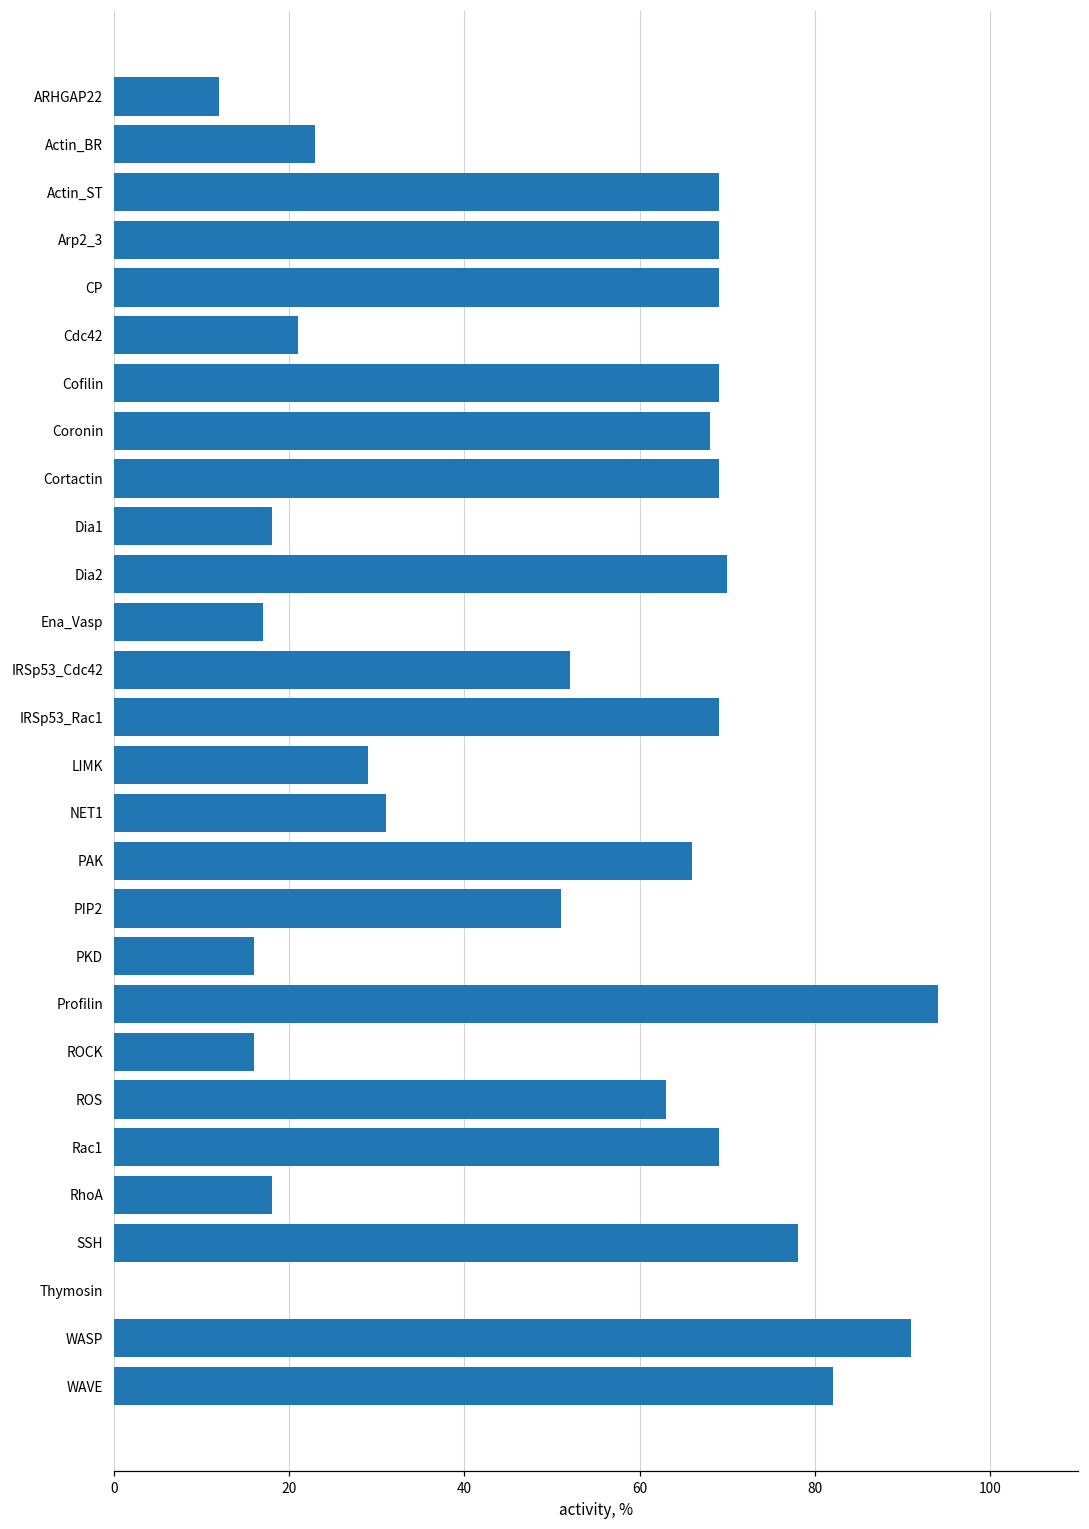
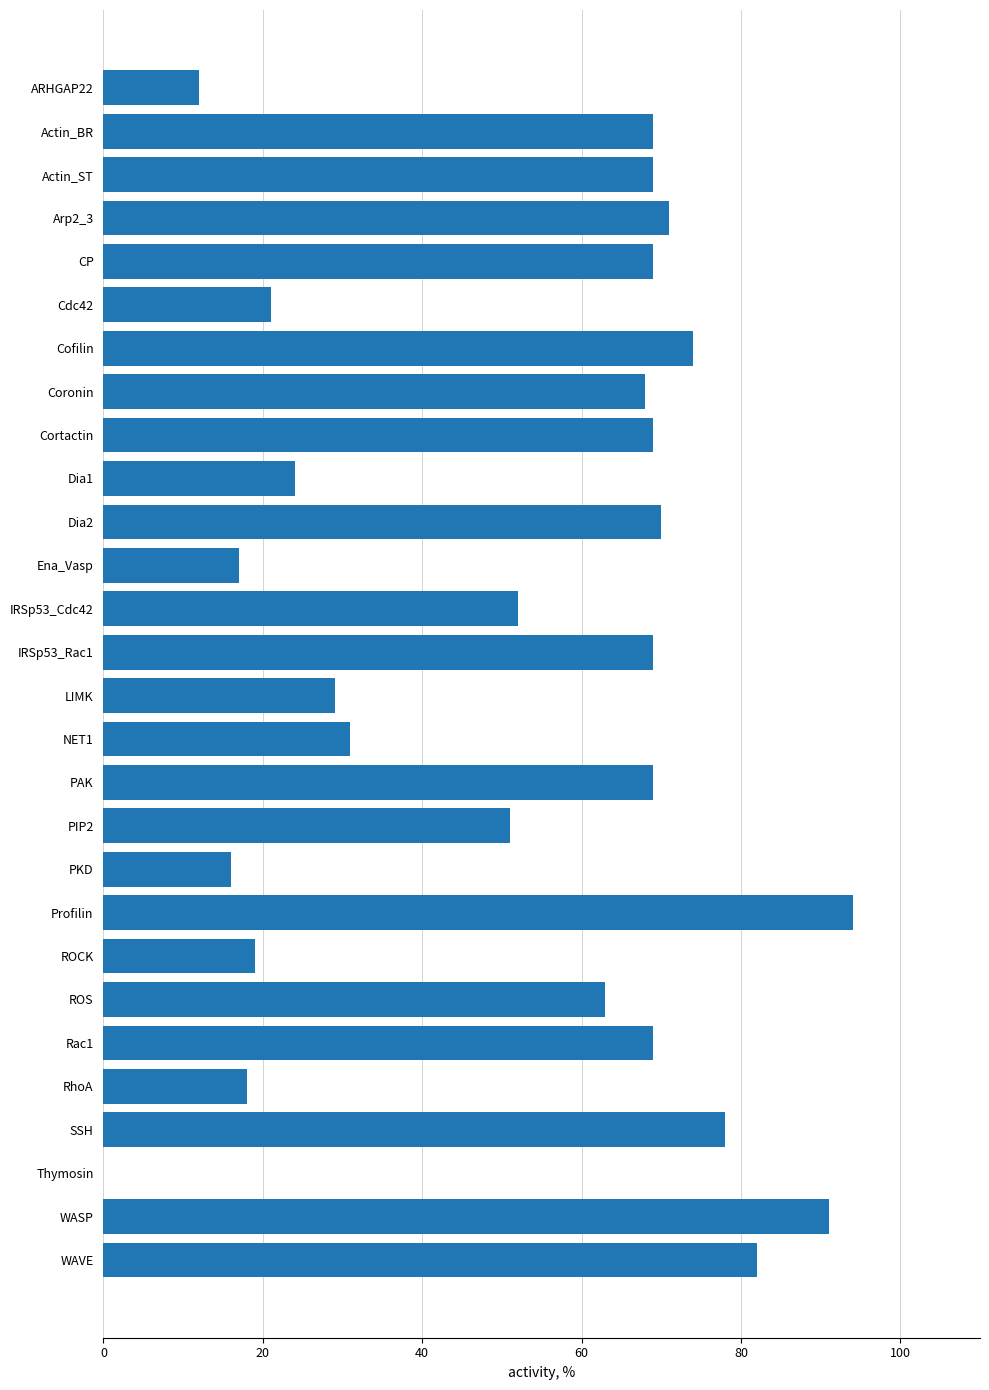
  {
    "ARHGAP22": 12,
-   "Actin_BR": 23,
+   "Actin_BR": 69,
    "Actin_ST": 69,
-   "Arp2_3": 69,
+   "Arp2_3": 71,
    "CP": 69,
    "Cdc42": 21,
-   "Cofilin": 69,
+   "Cofilin": 74,
    "Coronin": 68,
    "Cortactin": 69,
-   "Dia1": 18,
+   "Dia1": 24,
    "Dia2": 70,
    "Ena_Vasp": 17,
    "IRSp53_Cdc42": 52,
    "IRSp53_Rac1": 69,
    "LIMK": 29,
    "NET1": 31,
-   "PAK": 66,
+   "PAK": 69,
    "PIP2": 51,
    "PKD": 16,
    "Profilin": 94,
-   "ROCK": 16,
+   "ROCK": 19,
    "ROS": 63,
    "Rac1": 69,
    "RhoA": 18,
    "SSH": 78,
    "Thymosin": 0,
    "WASP": 91,
    "WAVE": 82
  }
